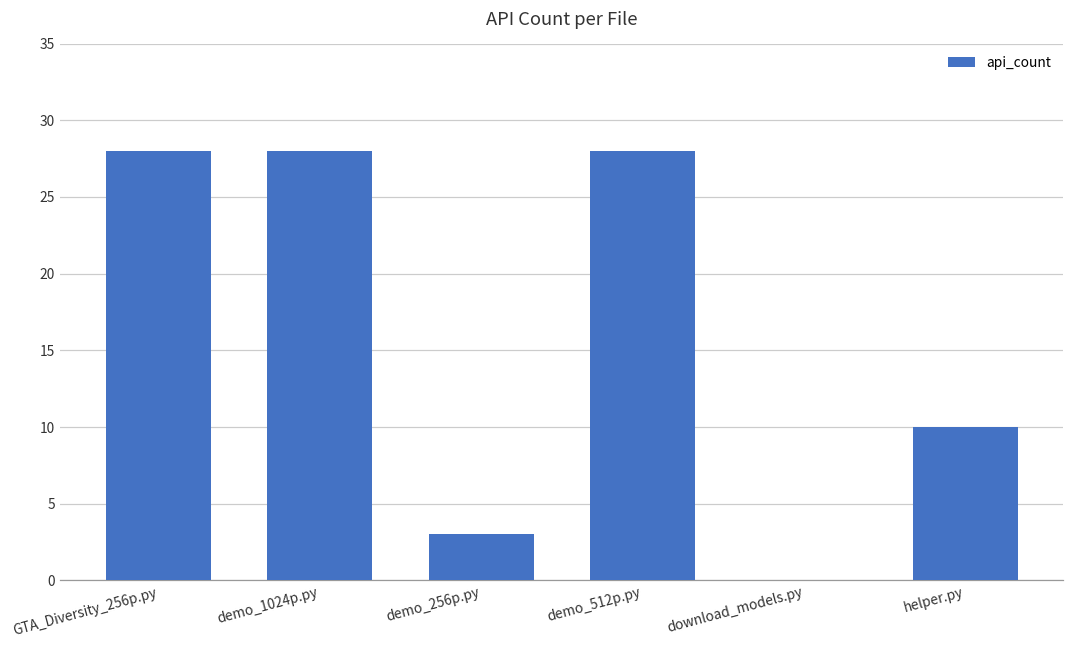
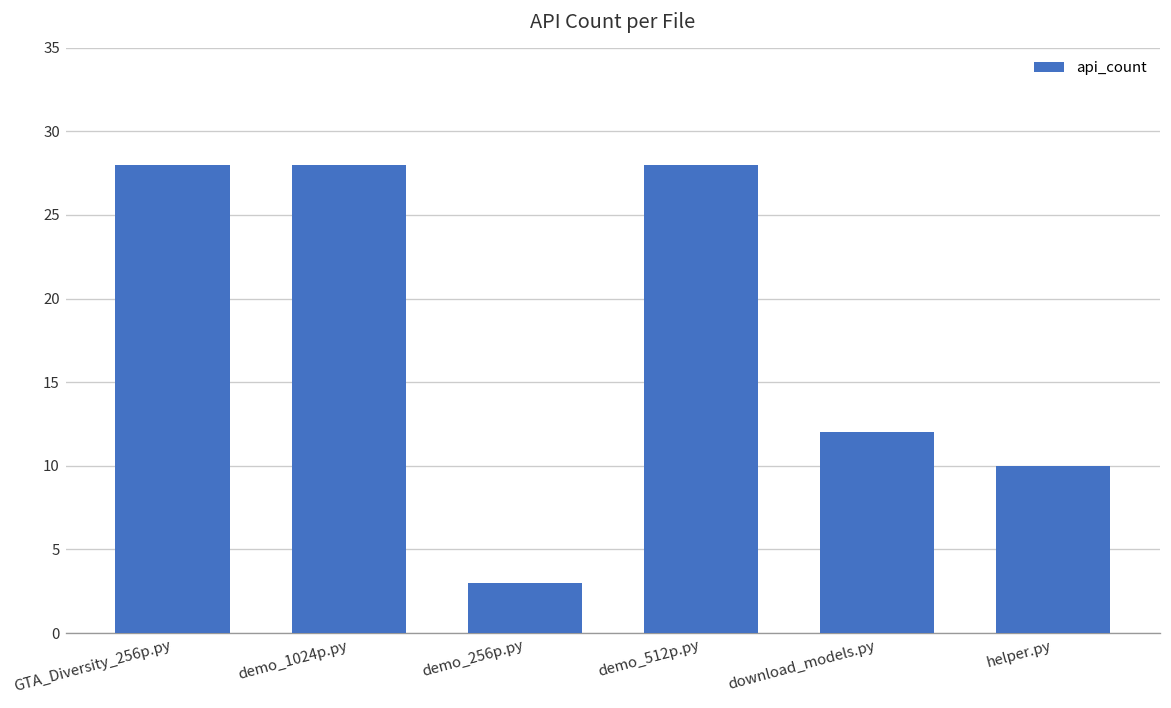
  {
    "GTA_Diversity_256p.py": 28,
    "demo_1024p.py": 28,
    "demo_256p.py": 3,
    "demo_512p.py": 28,
-   "download_models.py": 0,
+   "download_models.py": 12,
    "helper.py": 10
  }
